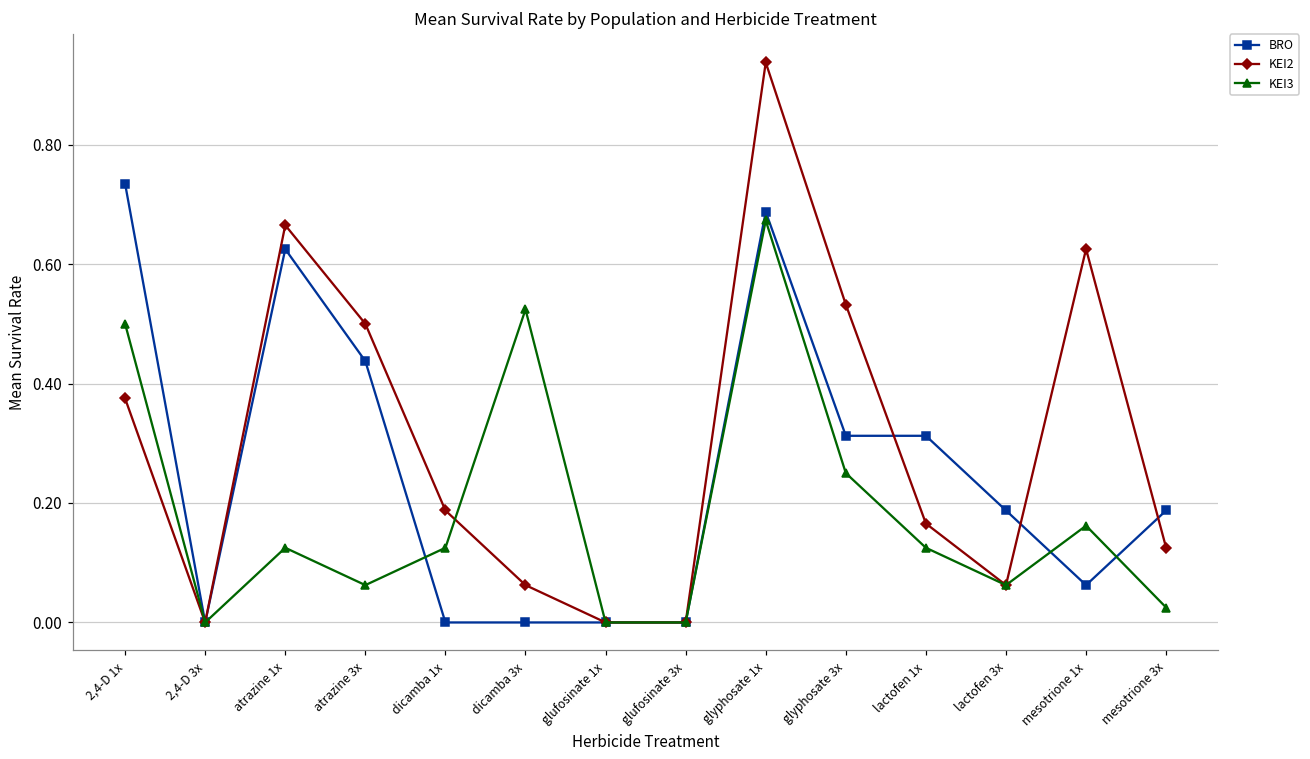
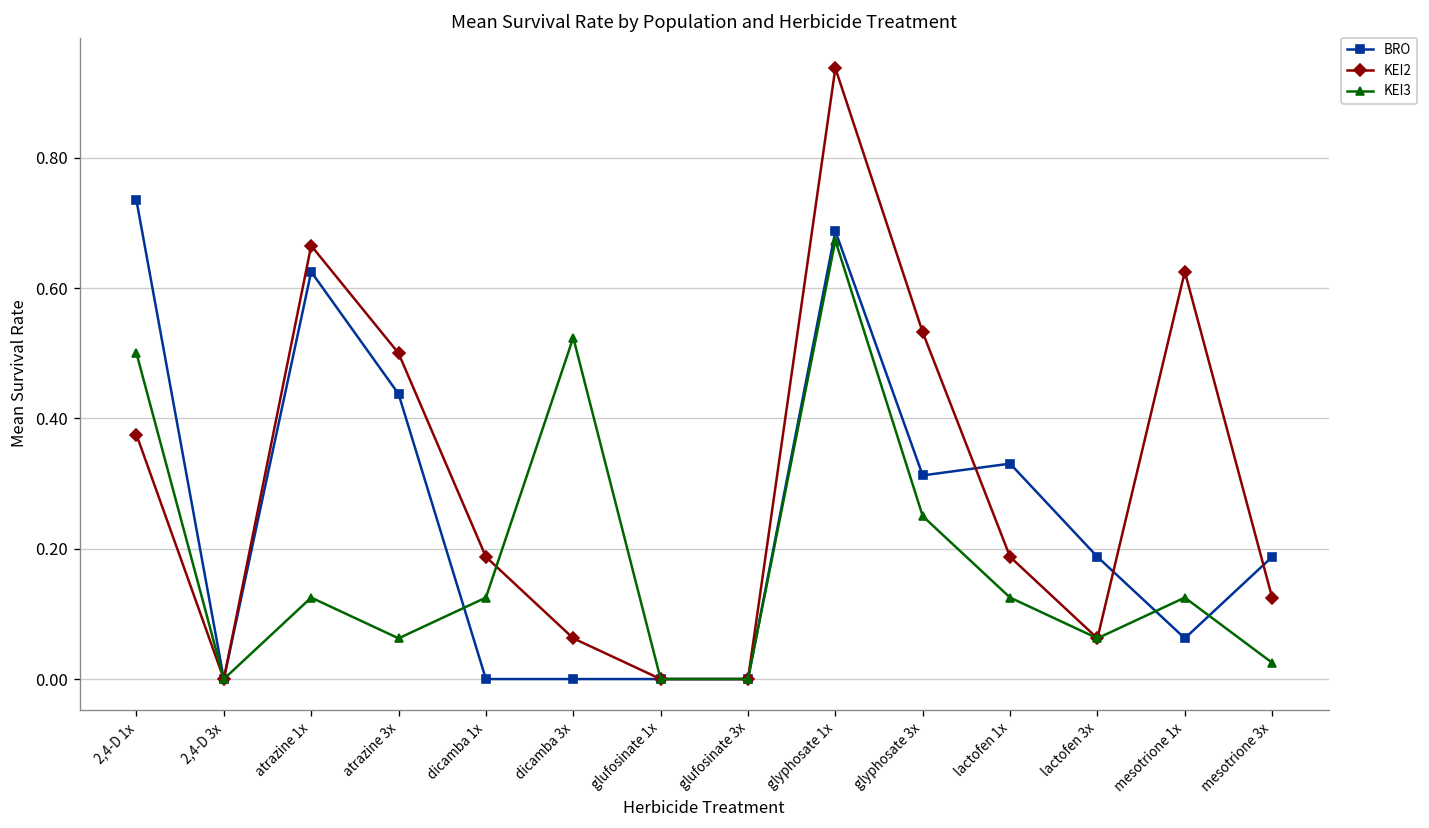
  {
    "BRO": {
      "2,4-D 1x": 0.73,
      "atrazine 1x": 0.63,
      "atrazine 3x": 0.44,
      "dicamba 1x": 0.00,
      "dicamba 3x": 0.00,
      "glyphosate 1x": 0.69,
      "glyphosate 3x": 0.31,
-     "lactofen 1x": 0.31,
+     "lactofen 1x": 0.33,
      "lactofen 3x": 0.19,
      "mesotrione 1x": 0.06,
      "mesotrione 3x": 0.19
    },
    "KEI2": {
      "2,4-D 1x": 0.38,
      "atrazine 1x": 0.67,
      "atrazine 3x": 0.50,
      "dicamba 1x": 0.19,
      "dicamba 3x": 0.06,
      "glyphosate 1x": 0.94,
      "glyphosate 3x": 0.53,
-     "lactofen 1x": 0.17,
+     "lactofen 1x": 0.19,
      "mesotrione 1x": 0.63,
      "mesotrione 3x": 0.13
    },
    "KEI3": {
      "2,4-D 1x": 0.50,
      "atrazine 1x": 0.13,
      "atrazine 3x": 0.06,
      "dicamba 1x": 0.13,
      "dicamba 3x": 0.52,
      "glyphosate 1x": 0.67,
      "glyphosate 3x": 0.25,
      "lactofen 1x": 0.13,
-     "mesotrione 1x": 0.16,
+     "mesotrione 1x": 0.13,
      "mesotrione 3x": 0.03
    }
  }
